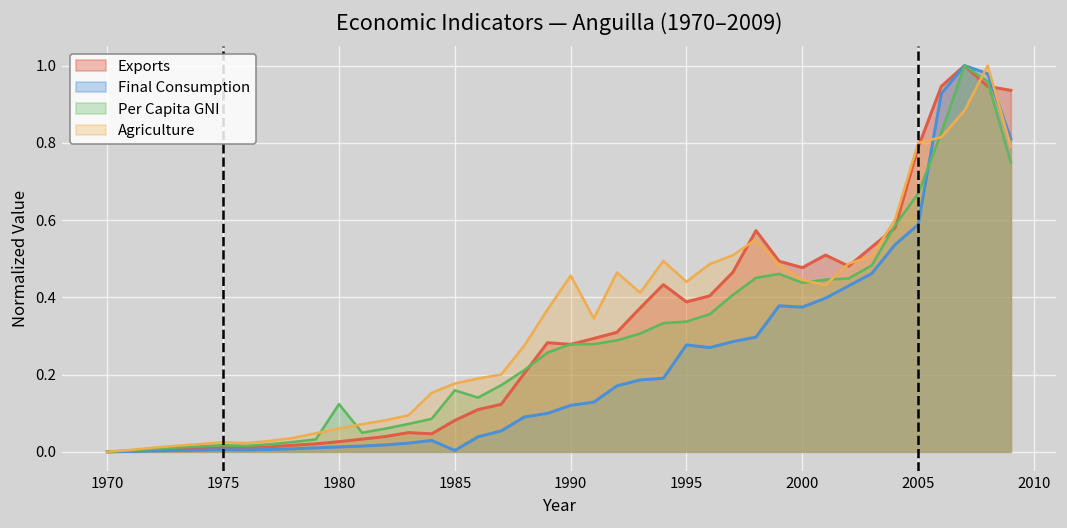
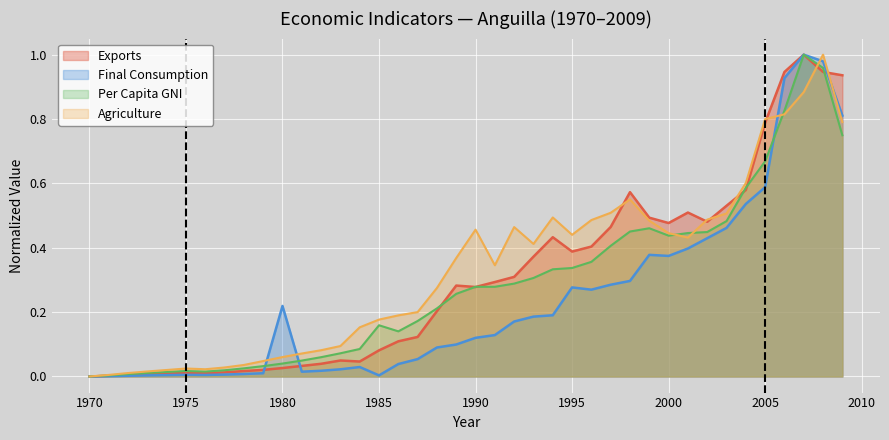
  {
    "Final Consumption": {
-     "1980": 0.01,
+     "1980": 0.22,
      "1985": 0.00,
      "1990": 0.12,
      "1995": 0.28,
      "2000": 0.37,
      "2005": 0.59
    },
    "Per Capita GNI": {
-     "1980": 0.12,
+     "1980": 0.04,
      "1985": 0.16,
      "1995": 0.34,
      "2005": 0.67
    }
  }
